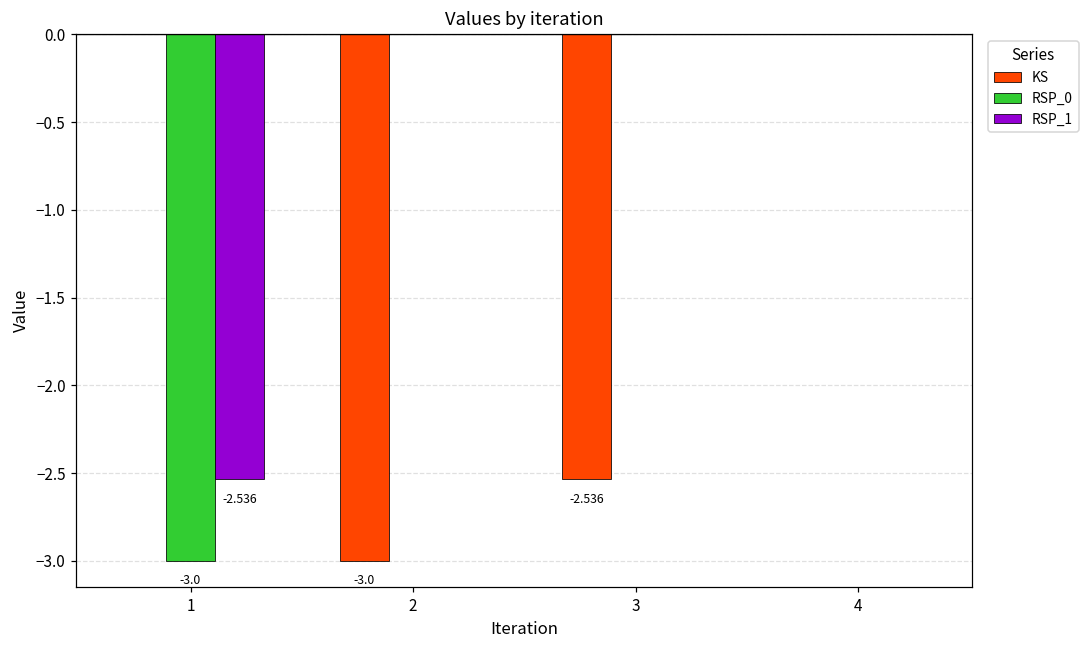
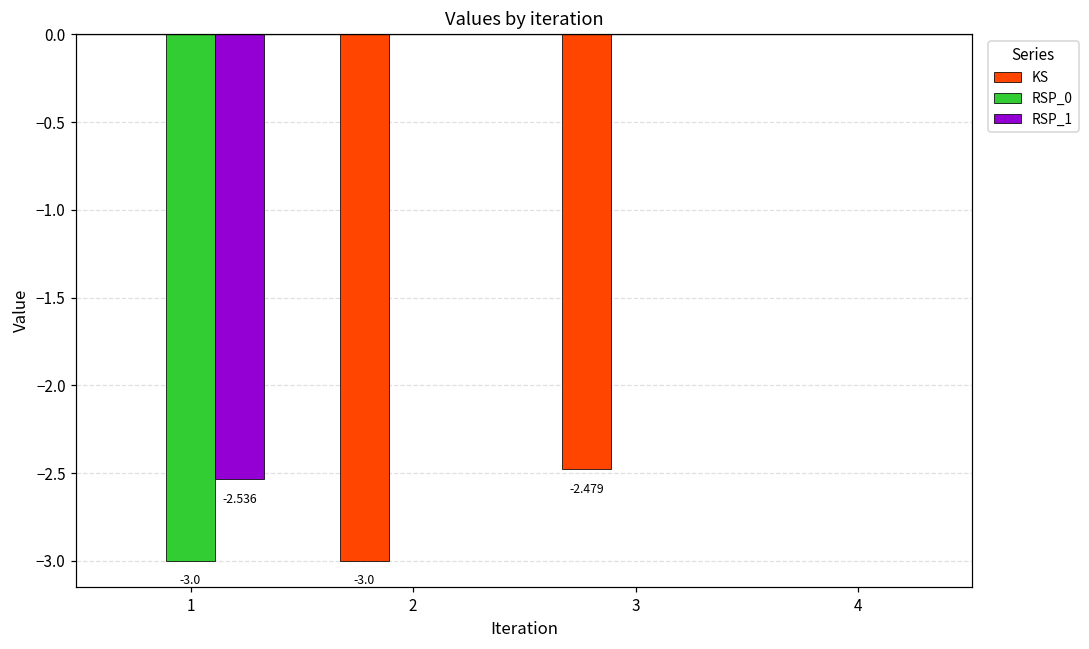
  {
    "KS": {
      "2": -3.0,
-     "3": -2.536
+     "3": -2.479
    },
    "RSP_0": {
      "1": -3.0
    },
    "RSP_1": {
      "1": -2.536
    }
  }
